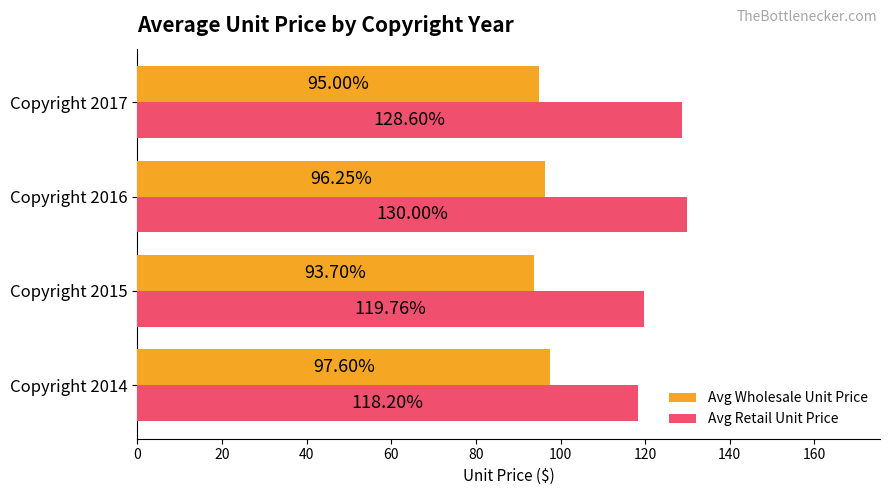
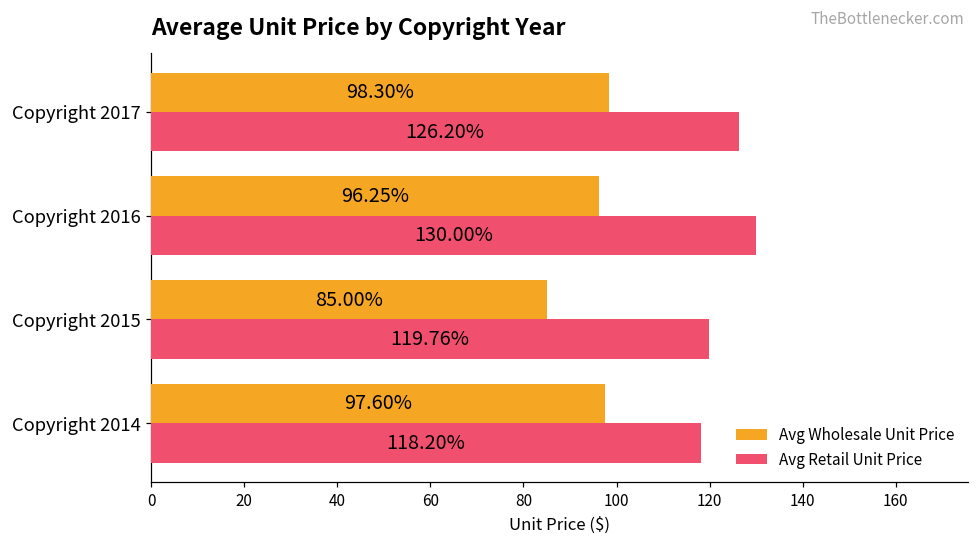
  {
    "Avg Wholesale Unit Price": {
-     "Copyright 2017": "95.00%",
+     "Copyright 2017": "98.30%",
      "Copyright 2016": "96.25%",
-     "Copyright 2015": "93.70%",
+     "Copyright 2015": "85.00%",
      "Copyright 2014": "97.60%"
    },
    "Avg Retail Unit Price": {
-     "Copyright 2017": "128.60%",
+     "Copyright 2017": "126.20%",
      "Copyright 2016": "130.00%",
      "Copyright 2015": "119.76%",
      "Copyright 2014": "118.20%"
    }
  }
